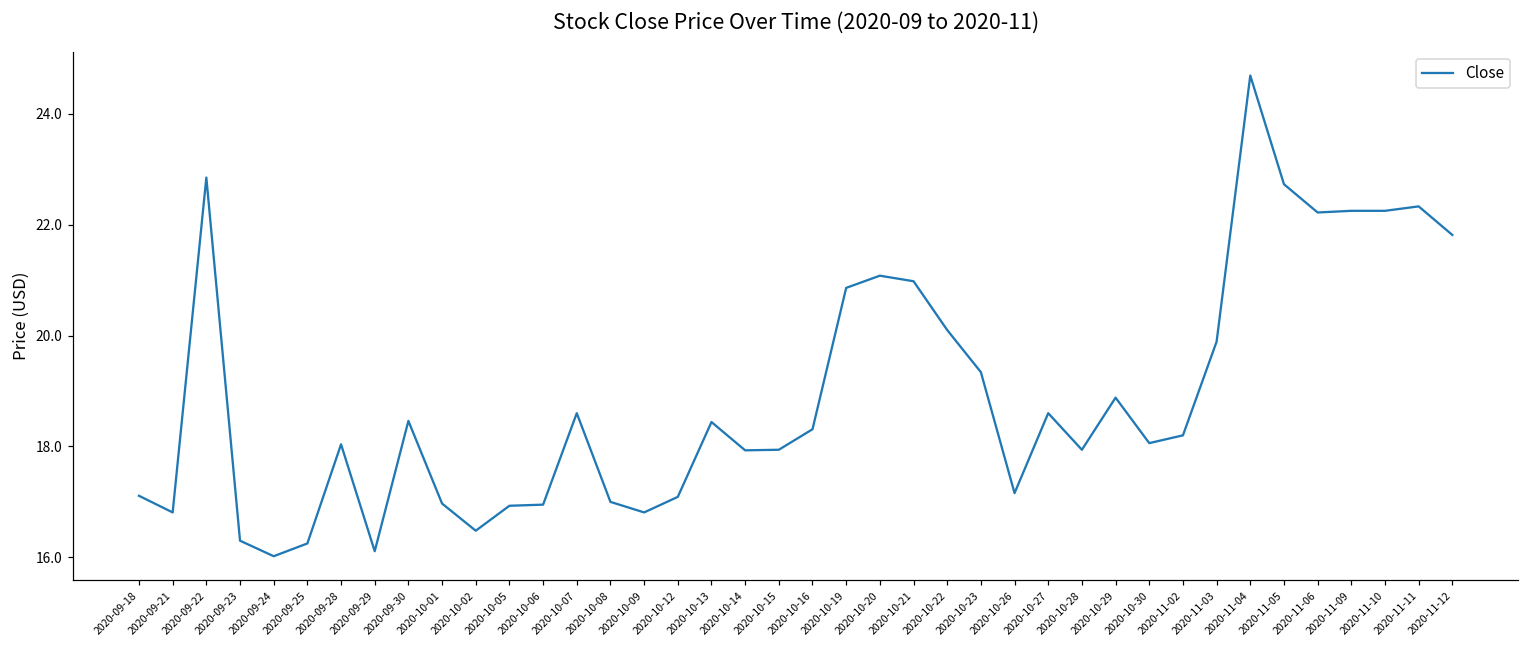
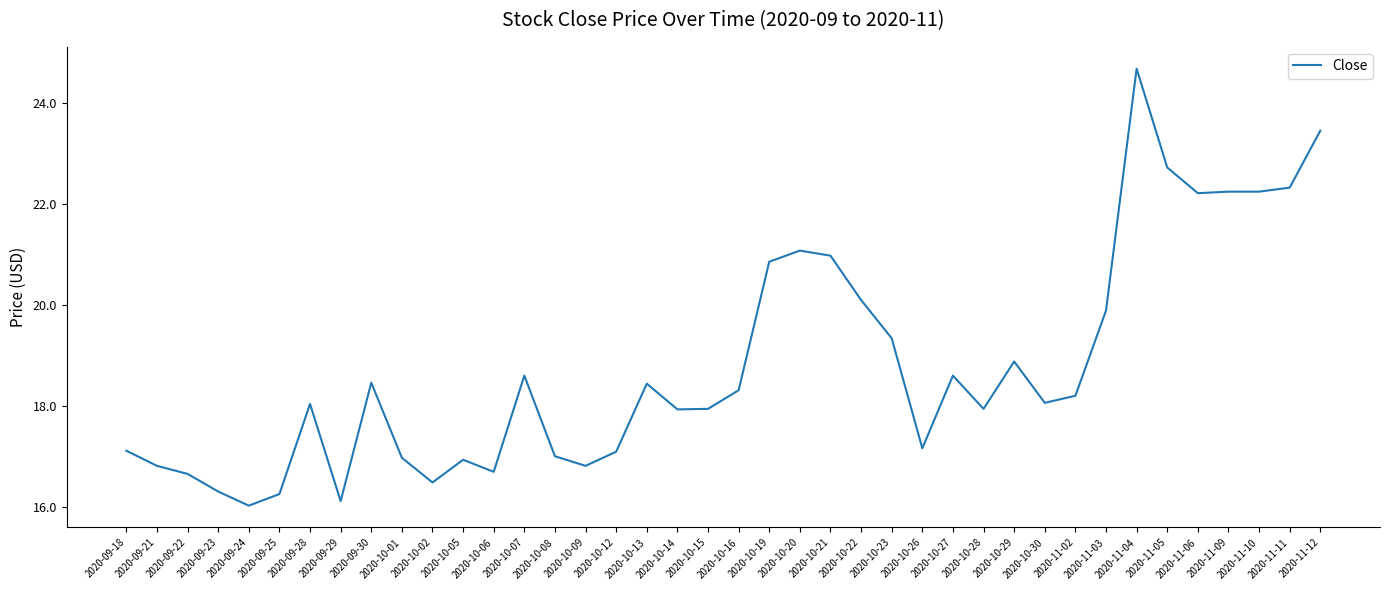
  {
    "2020-09-18": 17.1,
    "2020-09-21": 16.8,
-   "2020-09-22": 22.9,
+   "2020-09-22": 16.7,
    "2020-09-23": 16.3,
    "2020-09-24": 16.0,
    "2020-09-25": 16.3,
    "2020-09-28": 18.0,
    "2020-09-29": 16.1,
    "2020-09-30": 18.5,
    "2020-10-01": 17.0,
    "2020-10-02": 16.5,
    "2020-10-05": 16.9,
-   "2020-10-06": 17.0,
+   "2020-10-06": 16.7,
    "2020-10-07": 18.6,
    "2020-10-08": 17.0,
    "2020-10-09": 16.8,
    "2020-10-12": 17.1,
    "2020-10-13": 18.4,
    "2020-10-14": 17.9,
    "2020-10-15": 17.9,
    "2020-10-16": 18.3,
    "2020-10-19": 20.9,
    "2020-10-20": 21.1,
    "2020-10-21": 21.0,
    "2020-10-22": 20.1,
    "2020-10-23": 19.3,
    "2020-10-26": 17.2,
    "2020-10-27": 18.6,
    "2020-10-28": 17.9,
    "2020-10-29": 18.9,
    "2020-10-30": 18.1,
    "2020-11-02": 18.2,
    "2020-11-03": 19.9,
    "2020-11-04": 24.7,
    "2020-11-05": 22.7,
    "2020-11-06": 22.2,
    "2020-11-09": 22.3,
    "2020-11-10": 22.3,
    "2020-11-11": 22.3,
-   "2020-11-12": 21.8
+   "2020-11-12": 23.5
  }
